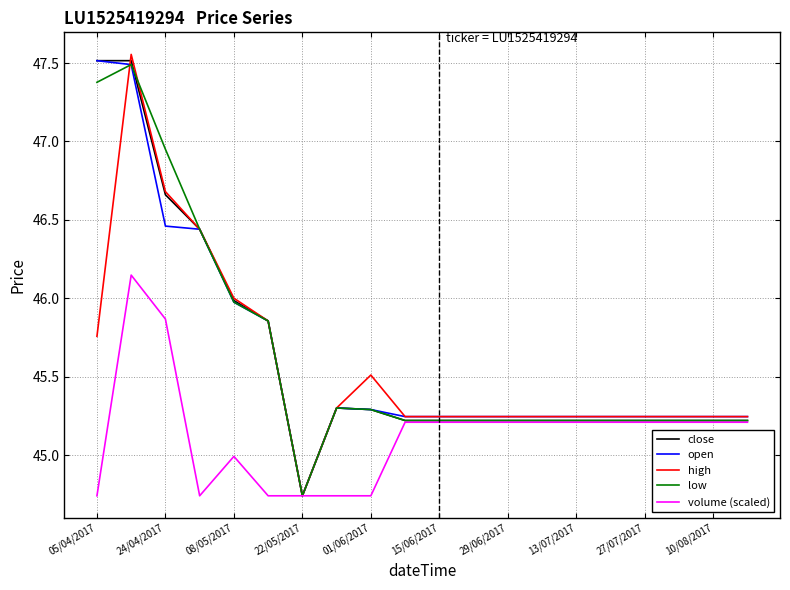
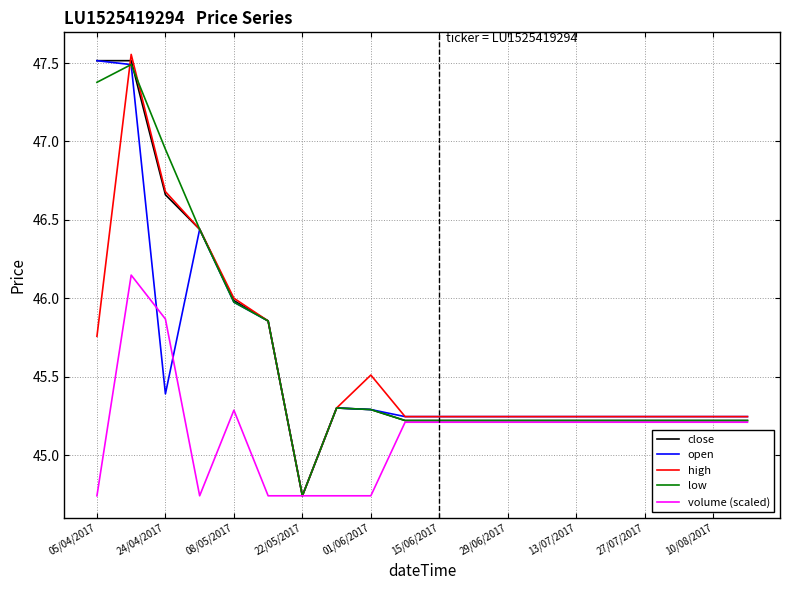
  {
    "close": {
      "24/04/2017": 46.66
    },
    "open": {
-     "24/04/2017": 46.46
+     "24/04/2017": 45.39
    },
    "high": {
      "05/04/2017": 45.76,
      "24/04/2017": 46.68,
      "01/06/2017": 45.51
    },
    "low": {
      "05/04/2017": 47.38,
      "24/04/2017": 46.95
    },
    "volume (scaled)": {
      "05/04/2017": 44.74,
      "24/04/2017": 45.87,
-     "08/05/2017": 44.99,
+     "08/05/2017": 45.29,
      "01/06/2017": 44.74
    }
  }
